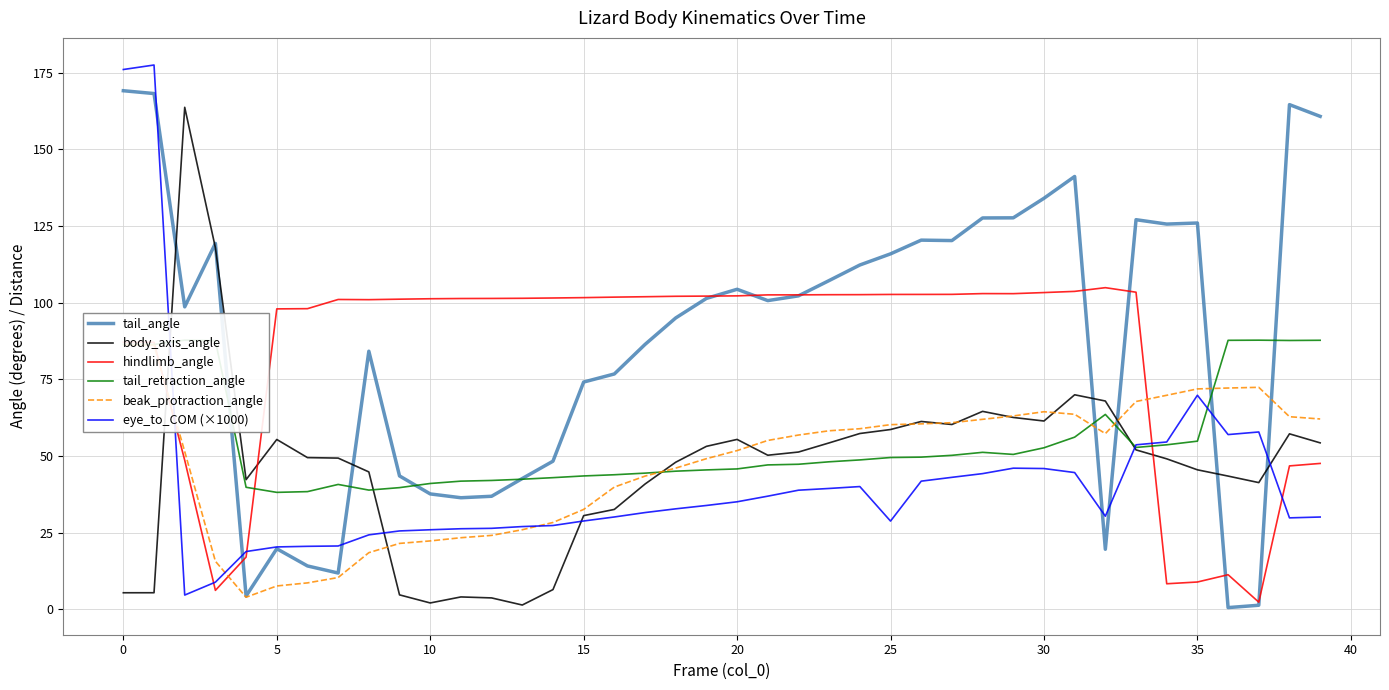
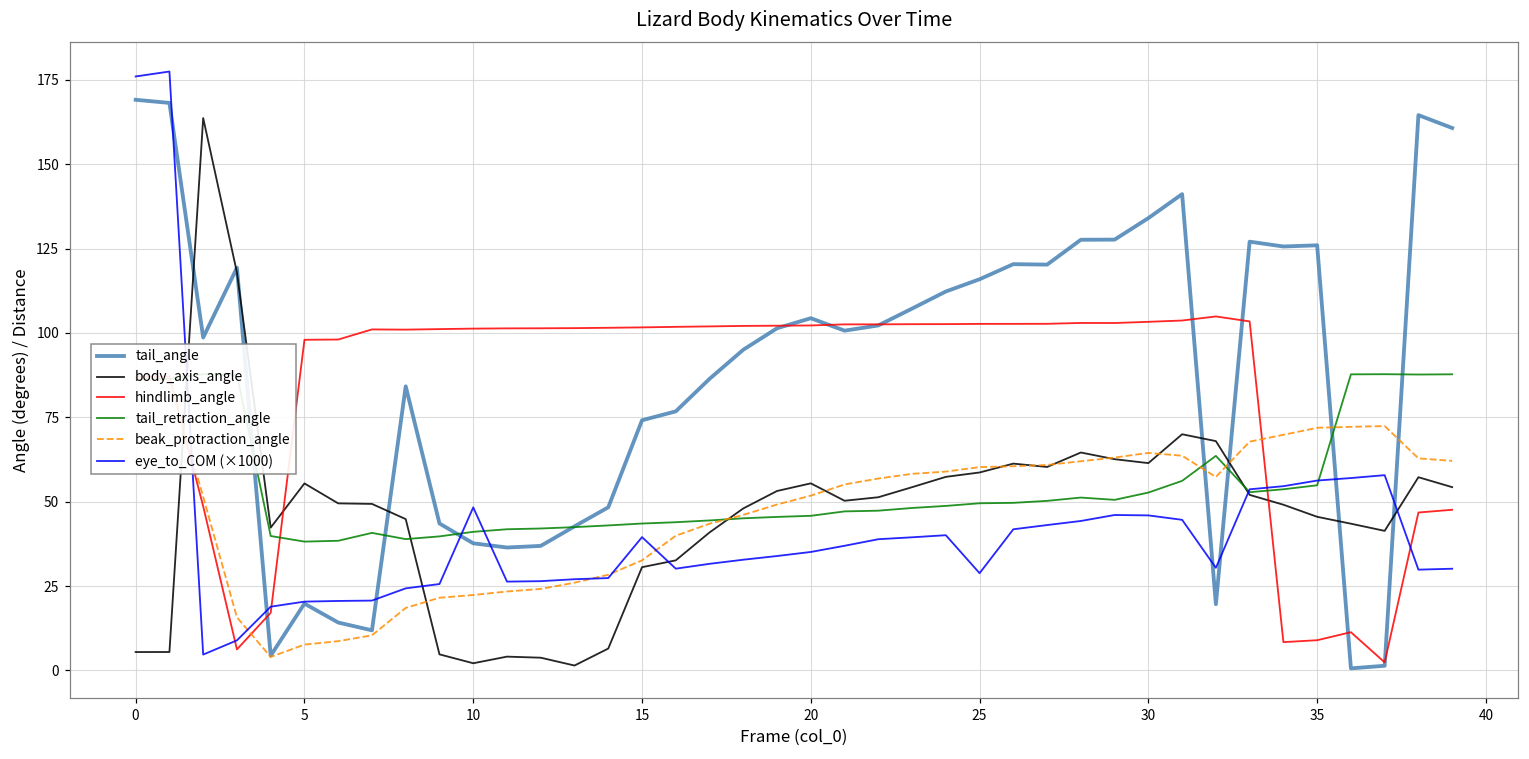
  {
    "tail_angle": {
      "0": 169,
      "10": 38,
      "15": 74,
      "20": 104,
      "25": 116,
      "30": 134,
      "35": 126
    },
    "body_axis_angle": {
      "0": 5,
      "5": 55,
      "10": 2,
      "15": 31,
      "20": 55,
      "25": 59,
      "30": 61,
      "35": 46
    },
    "hindlimb_angle": {
      "5": 98,
      "10": 101,
      "15": 102,
      "20": 102,
      "25": 103,
      "30": 103,
      "35": 9
    },
    "tail_retraction_angle": {
      "5": 38,
      "10": 41,
      "15": 44,
      "20": 46,
      "25": 50,
      "30": 53,
      "35": 55
    },
    "beak_protraction_angle": {
      "5": 8,
      "10": 22,
      "15": 33,
      "20": 52,
      "25": 60,
      "30": 64,
      "35": 72
    },
    "eye_to_COM (×1000)": {
      "0": 176,
-     "10": 26,
-     "15": 29,
+     "10": 48,
+     "15": 39,
      "20": 35,
      "25": 29,
      "30": 46,
-     "35": 70
+     "35": 56
    }
  }
